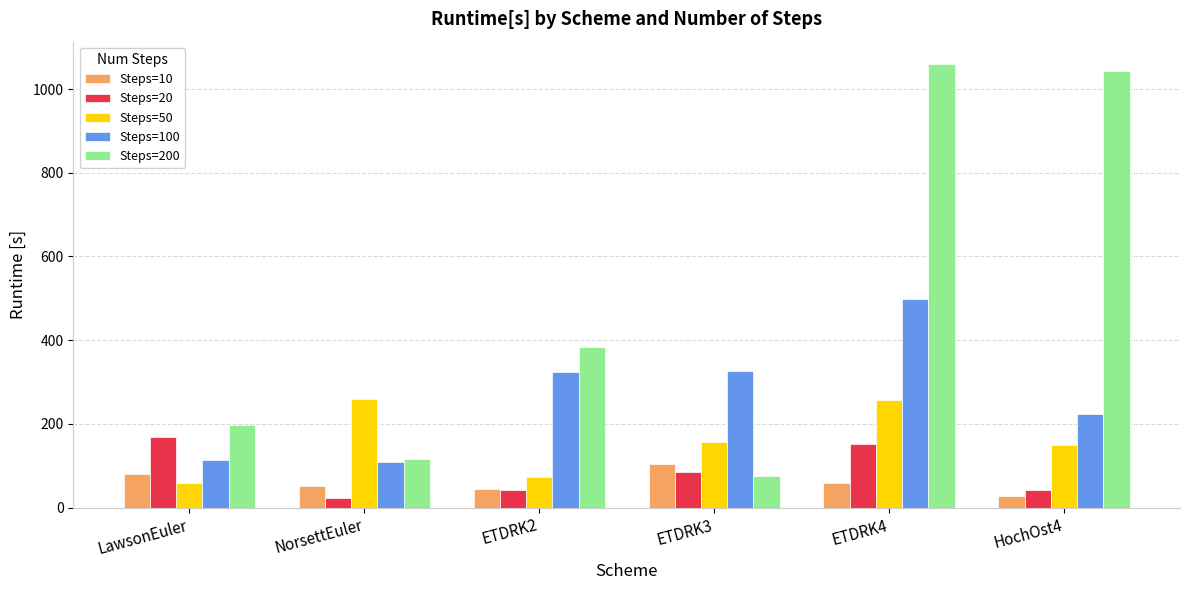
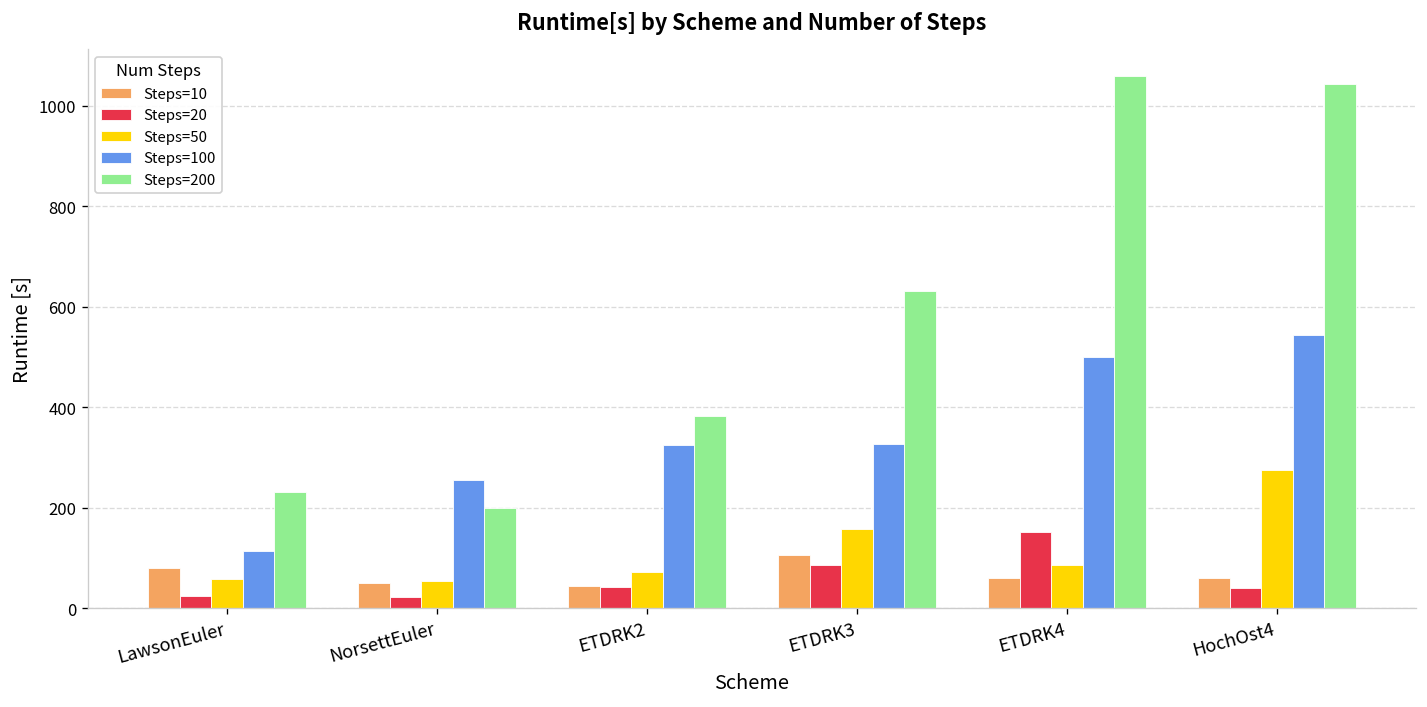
  {
    "Steps=10": {
      "LawsonEuler": 80,
      "NorsettEuler": 50,
      "ETDRK2": 40,
      "ETDRK3": 100,
      "ETDRK4": 60,
-     "HochOst4": 30
+     "HochOst4": 60
    },
    "Steps=20": {
-     "LawsonEuler": 170,
+     "LawsonEuler": 20,
      "NorsettEuler": 20,
      "ETDRK2": 40,
      "ETDRK3": 90,
      "ETDRK4": 150,
      "HochOst4": 40
    },
    "Steps=50": {
      "LawsonEuler": 60,
-     "NorsettEuler": 260,
+     "NorsettEuler": 50,
      "ETDRK2": 70,
      "ETDRK3": 160,
-     "ETDRK4": 260,
-     "HochOst4": 150
+     "ETDRK4": 90,
+     "HochOst4": 280
    },
    "Steps=100": {
      "LawsonEuler": 110,
-     "NorsettEuler": 110,
+     "NorsettEuler": 260,
      "ETDRK2": 320,
      "ETDRK3": 330,
      "ETDRK4": 500,
-     "HochOst4": 220
+     "HochOst4": 540
    },
    "Steps=200": {
-     "LawsonEuler": 200,
-     "NorsettEuler": 120,
+     "LawsonEuler": 230,
+     "NorsettEuler": 200,
      "ETDRK2": 380,
-     "ETDRK3": 80,
+     "ETDRK3": 630,
      "ETDRK4": 1060,
      "HochOst4": 1040
    }
  }
